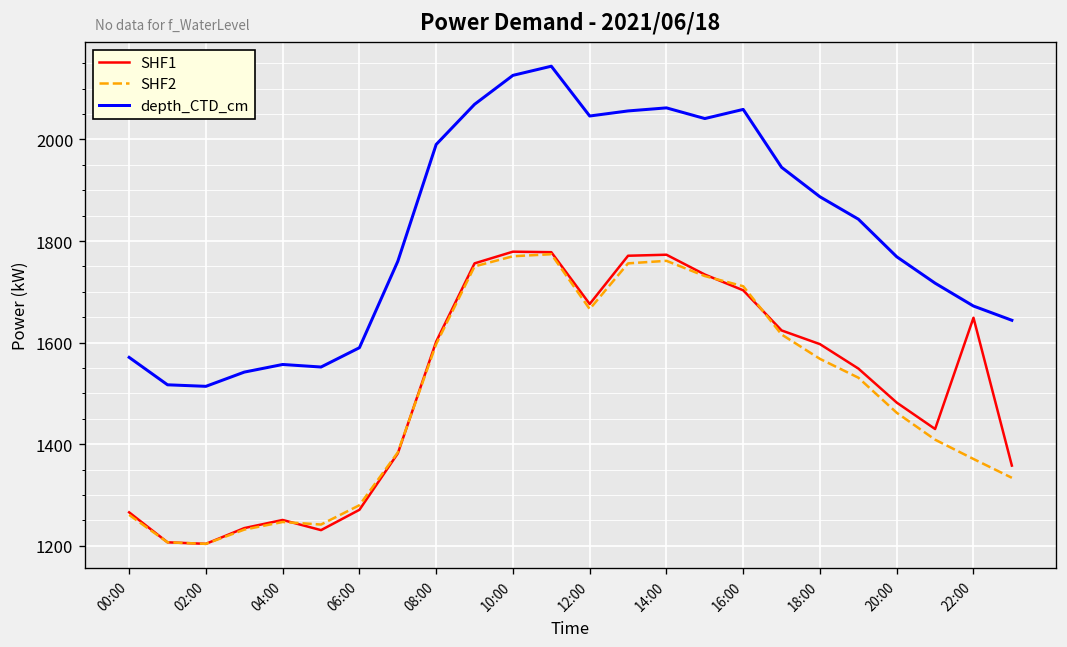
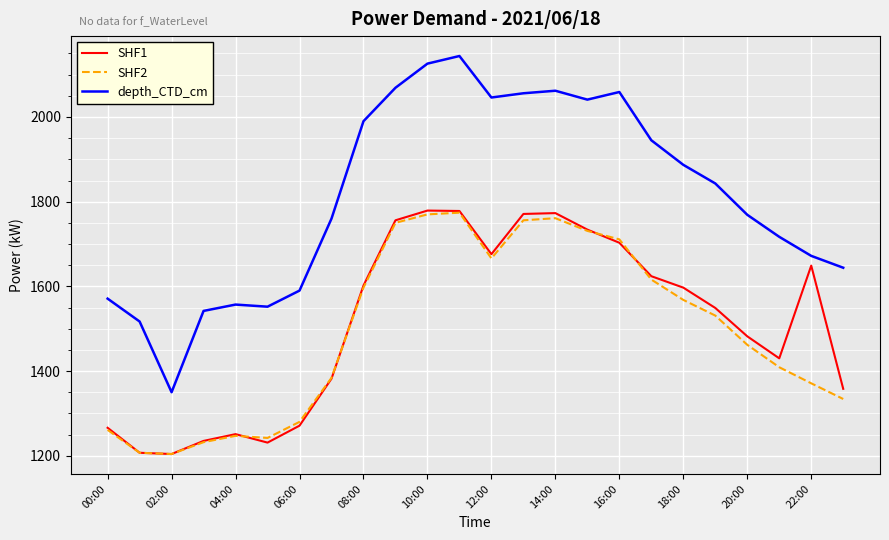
  {
    "SHF1": {
      "06:00": 1270,
      "10:00": 1780,
      "12:00": 1680,
      "14:00": 1770,
      "16:00": 1700,
      "18:00": 1600,
      "20:00": 1480,
      "22:00": 1650
    },
    "SHF2": {
      "06:00": 1280,
      "10:00": 1770,
      "12:00": 1670,
      "14:00": 1760,
      "16:00": 1710,
      "18:00": 1570,
      "20:00": 1460,
      "22:00": 1370
    },
    "depth_CTD_cm": {
      "00:00": 1570,
-     "02:00": 1510,
+     "02:00": 1350,
      "04:00": 1560,
      "06:00": 1590,
      "08:00": 1990,
      "10:00": 2130,
      "12:00": 2050,
      "14:00": 2060,
      "16:00": 2060,
      "18:00": 1890,
      "20:00": 1770,
      "22:00": 1670
    }
  }
